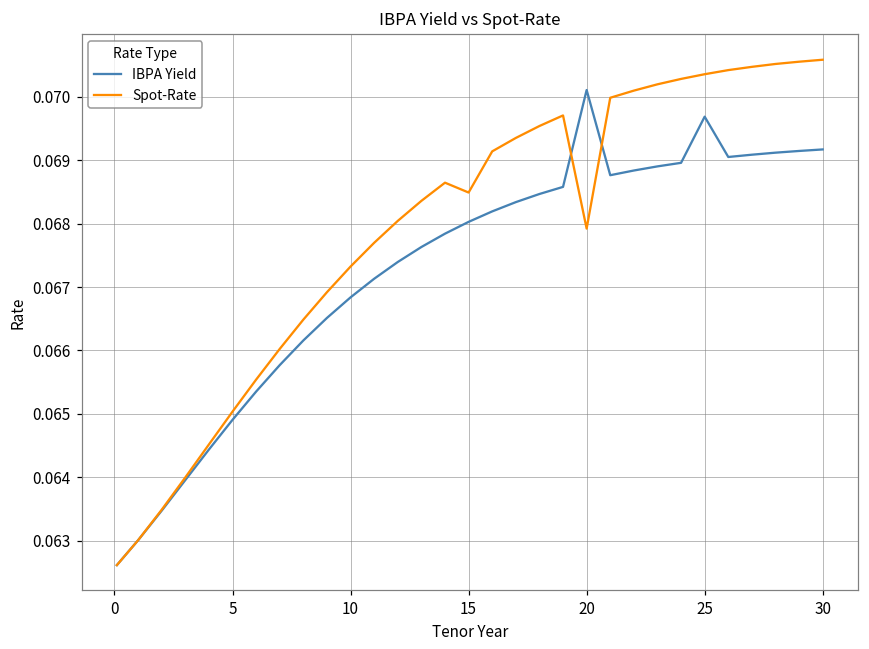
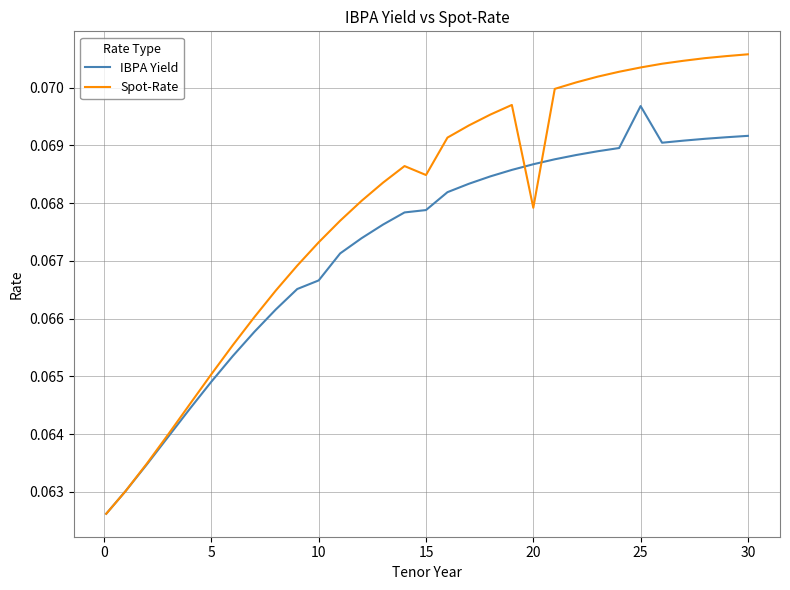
  {
    "IBPA Yield": {
      "5": 0.0649,
-     "10": 0.0668,
-     "15": 0.0680,
-     "20": 0.0701,
+     "10": 0.0667,
+     "15": 0.0679,
+     "20": 0.0687,
      "25": 0.0697,
      "30": 0.0692
    },
    "Spot-Rate": {
      "5": 0.0650,
      "10": 0.0673,
      "15": 0.0685,
      "20": 0.0679,
      "25": 0.0704,
      "30": 0.0706
    }
  }
